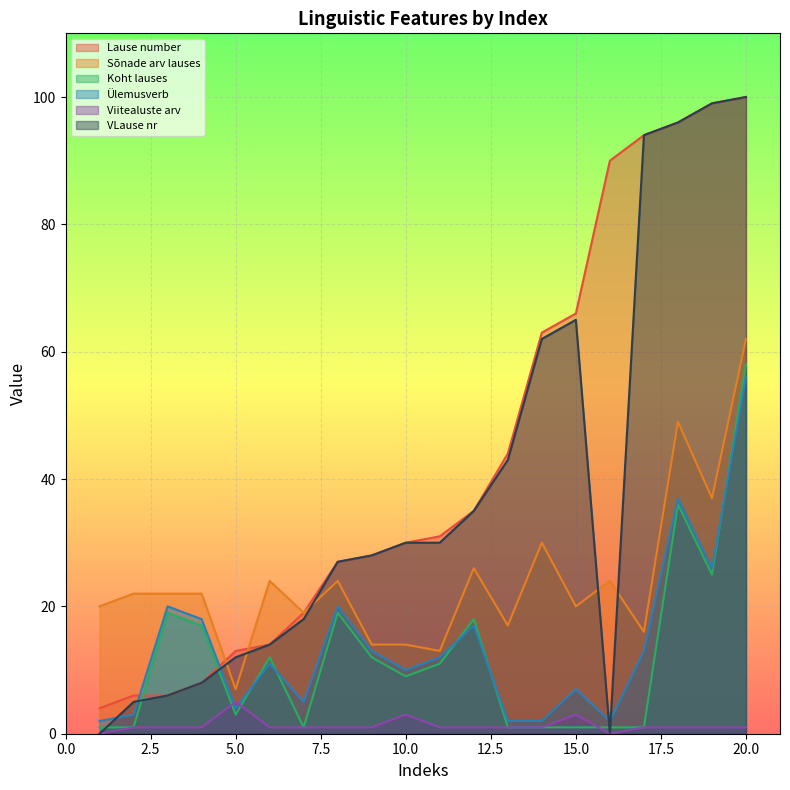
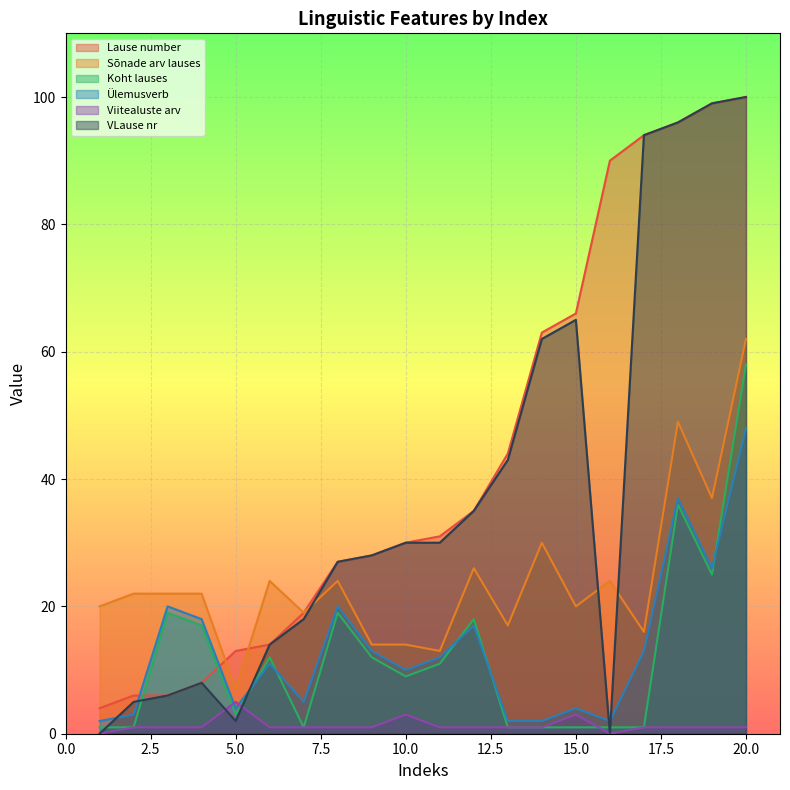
  {
    "Koht lauses": {
      "5.0": 3,
      "10.0": 9,
      "15.0": 1,
      "20.0": 58
    },
    "Ülemusverb": {
      "5.0": 4,
      "10.0": 10,
-     "15.0": 7,
-     "20.0": 56
+     "15.0": 4,
+     "20.0": 48
    },
    "Viitealuste arv": {
      "5.0": 5,
      "10.0": 3,
      "15.0": 3,
      "20.0": 1
    },
    "VLause nr": {
-     "5.0": 12,
+     "5.0": 2,
      "15.0": 65
    }
  }
